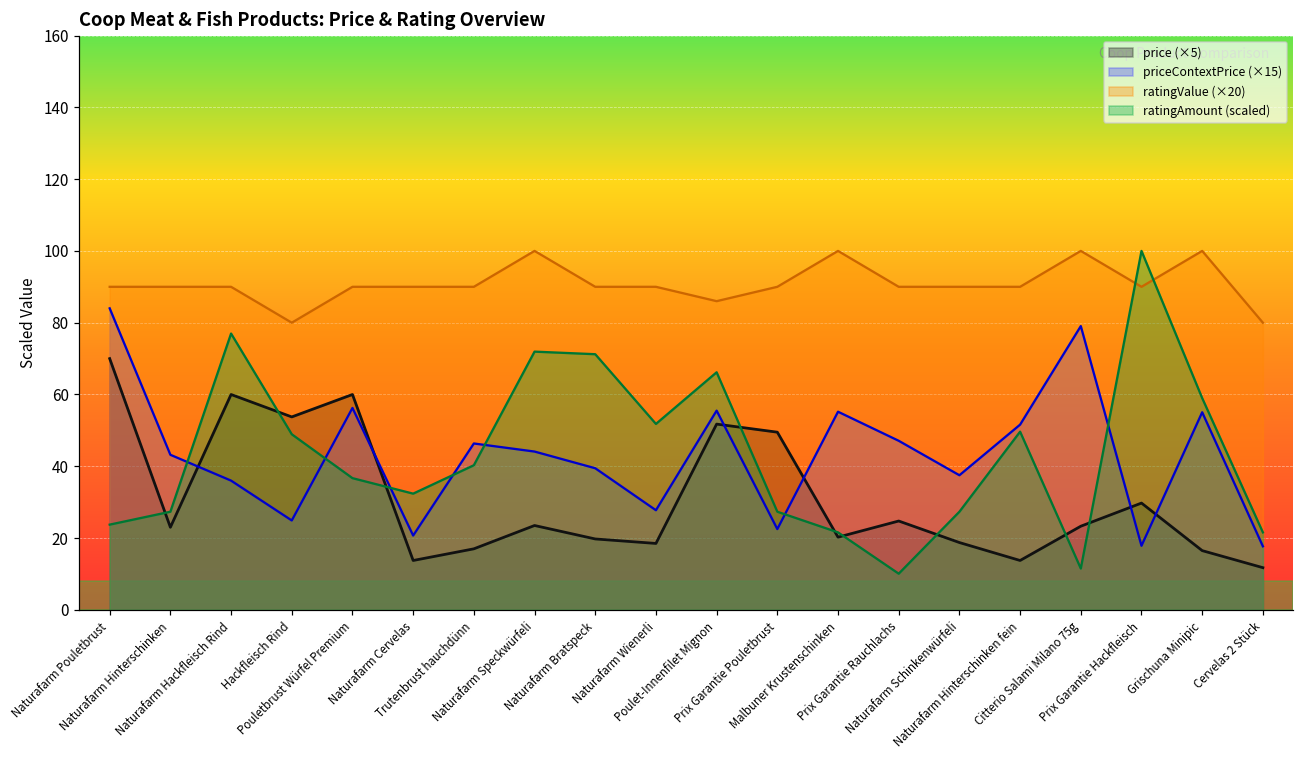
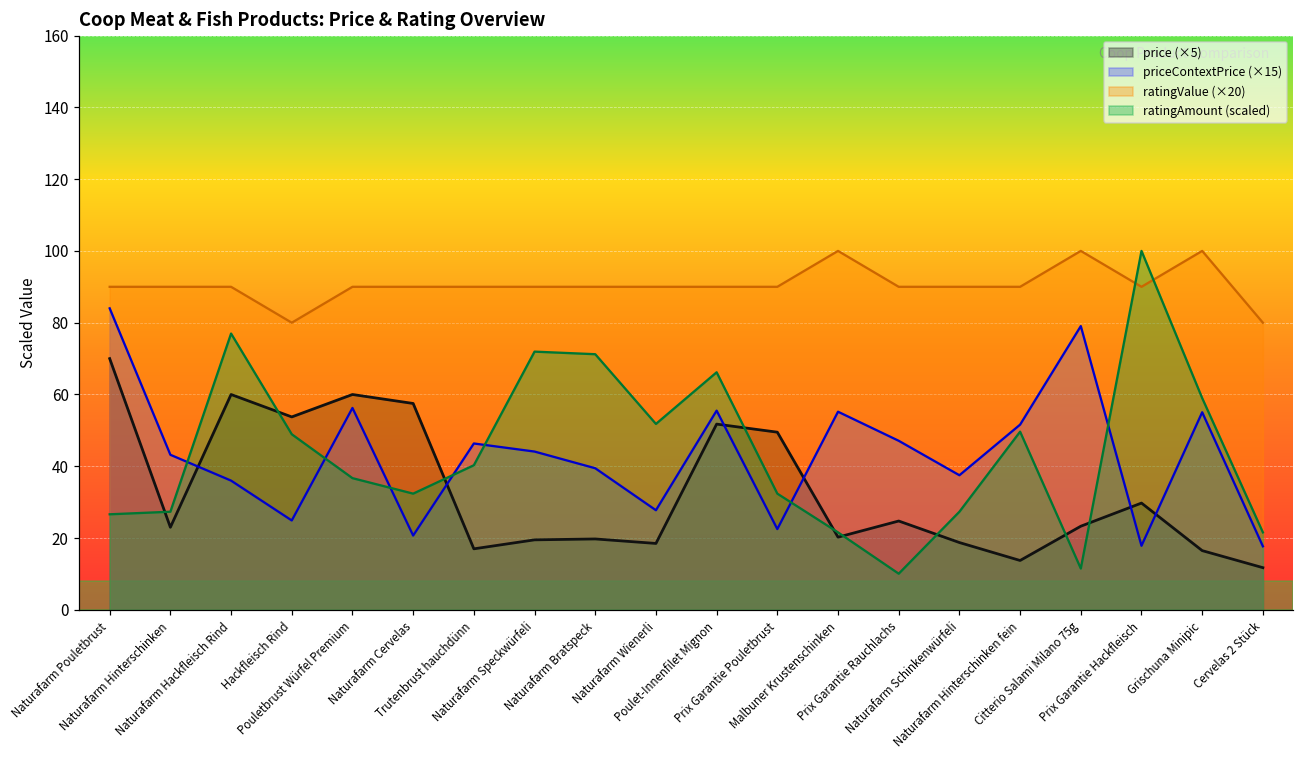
  {
    "price (×5)": {
      "Naturafarm Pouletbrust": 70,
      "Naturafarm Hinterschinken": 23,
      "Naturafarm Hackfleisch Rind": 60,
      "Hackfleisch Rind": 54,
      "Pouletbrust Würfel Premium": 60,
-     "Naturafarm Cervelas": 14,
+     "Naturafarm Cervelas": 58,
      "Trutenbrust hauchdünn": 17,
-     "Naturafarm Speckwürfeli": 24,
+     "Naturafarm Speckwürfeli": 20,
      "Naturafarm Bratspeck": 20,
      "Naturafarm Wienerli": 19,
      "Poulet-Innenfilet Mignon": 52,
      "Prix Garantie Pouletbrust": 50,
      "Malbuner Krustenschinken": 20,
      "Prix Garantie Rauchlachs": 25,
      "Naturafarm Schinkenwürfeli": 19,
      "Naturafarm Hinterschinken fein": 14,
      "Citterio Salami Milano 75g": 23,
      "Prix Garantie Hackfleisch": 30,
      "Grischuna Minipic": 17,
      "Cervelas 2 Stück": 12
    },
    "priceContextPrice (×15)": {
      "Naturafarm Pouletbrust": 84,
      "Naturafarm Hinterschinken": 43,
      "Naturafarm Hackfleisch Rind": 36,
      "Hackfleisch Rind": 25,
      "Pouletbrust Würfel Premium": 56,
      "Naturafarm Cervelas": 21,
      "Trutenbrust hauchdünn": 46,
      "Naturafarm Speckwürfeli": 44,
      "Naturafarm Bratspeck": 39,
      "Naturafarm Wienerli": 28,
      "Poulet-Innenfilet Mignon": 56,
      "Prix Garantie Pouletbrust": 23,
      "Malbuner Krustenschinken": 55,
      "Prix Garantie Rauchlachs": 47,
      "Naturafarm Schinkenwürfeli": 38,
      "Naturafarm Hinterschinken fein": 52,
      "Citterio Salami Milano 75g": 79,
      "Prix Garantie Hackfleisch": 18,
      "Grischuna Minipic": 55,
      "Cervelas 2 Stück": 18
    },
    "ratingValue (×20)": {
      "Naturafarm Pouletbrust": 90,
      "Naturafarm Hinterschinken": 90,
      "Naturafarm Hackfleisch Rind": 90,
      "Hackfleisch Rind": 80,
      "Pouletbrust Würfel Premium": 90,
      "Naturafarm Cervelas": 90,
      "Trutenbrust hauchdünn": 90,
-     "Naturafarm Speckwürfeli": 100,
+     "Naturafarm Speckwürfeli": 90,
      "Naturafarm Bratspeck": 90,
      "Naturafarm Wienerli": 90,
-     "Poulet-Innenfilet Mignon": 86,
+     "Poulet-Innenfilet Mignon": 90,
      "Prix Garantie Pouletbrust": 90,
      "Malbuner Krustenschinken": 100,
      "Prix Garantie Rauchlachs": 90,
      "Naturafarm Schinkenwürfeli": 90,
      "Naturafarm Hinterschinken fein": 90,
      "Citterio Salami Milano 75g": 100,
      "Prix Garantie Hackfleisch": 90,
      "Grischuna Minipic": 100,
      "Cervelas 2 Stück": 80
    },
    "ratingAmount (scaled)": {
-     "Naturafarm Pouletbrust": 24,
+     "Naturafarm Pouletbrust": 27,
      "Naturafarm Hinterschinken": 27,
      "Naturafarm Hackfleisch Rind": 77,
      "Hackfleisch Rind": 49,
      "Pouletbrust Würfel Premium": 37,
      "Naturafarm Cervelas": 32,
      "Trutenbrust hauchdünn": 40,
      "Naturafarm Speckwürfeli": 72,
      "Naturafarm Bratspeck": 71,
      "Naturafarm Wienerli": 52,
      "Poulet-Innenfilet Mignon": 66,
-     "Prix Garantie Pouletbrust": 27,
+     "Prix Garantie Pouletbrust": 32,
      "Malbuner Krustenschinken": 22,
      "Prix Garantie Rauchlachs": 10,
      "Naturafarm Schinkenwürfeli": 27,
      "Naturafarm Hinterschinken fein": 50,
      "Citterio Salami Milano 75g": 12,
      "Prix Garantie Hackfleisch": 100,
      "Grischuna Minipic": 59,
      "Cervelas 2 Stück": 22
    }
  }
